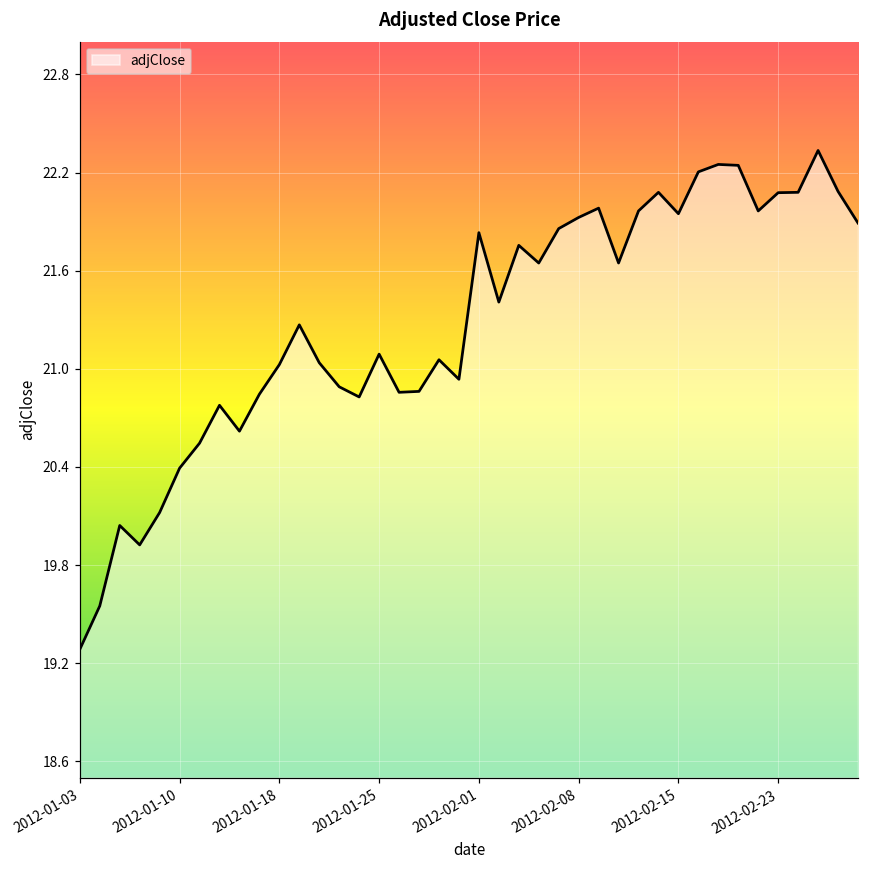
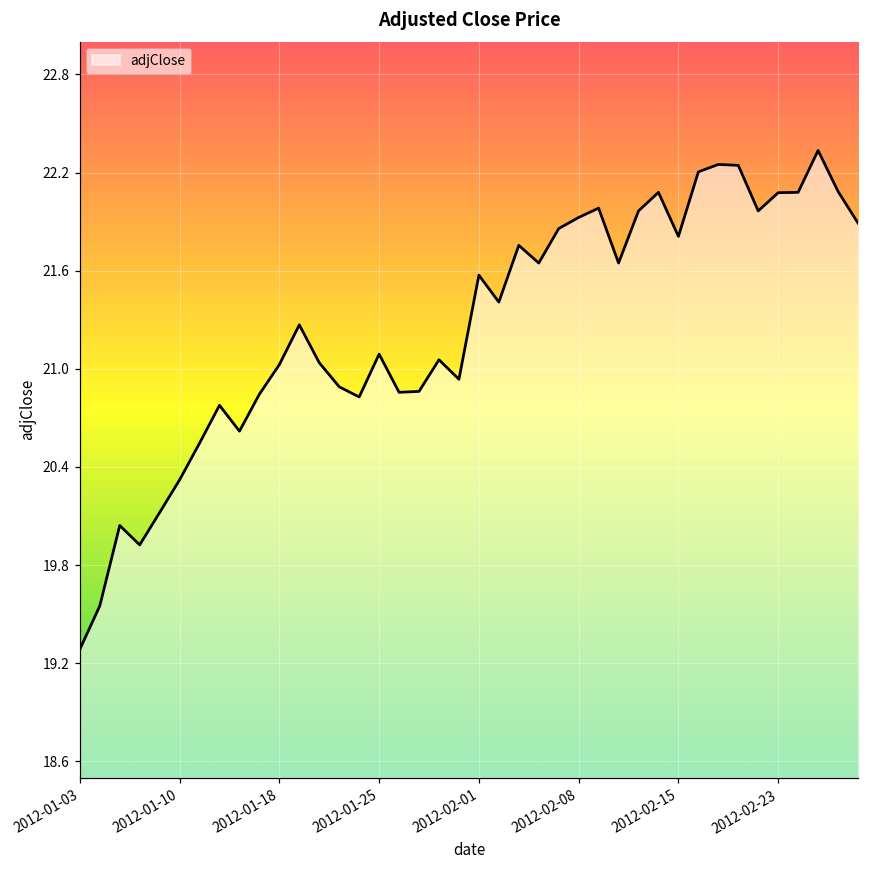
  {
    "2012-01-03": 19.29,
-   "2012-01-10": 20.39,
+   "2012-01-10": 20.32,
    "2012-01-18": 21.03,
    "2012-01-25": 21.09,
-   "2012-02-01": 21.83,
+   "2012-02-01": 21.57,
    "2012-02-08": 21.93,
-   "2012-02-15": 21.95,
+   "2012-02-15": 21.81,
    "2012-02-23": 22.08
  }
